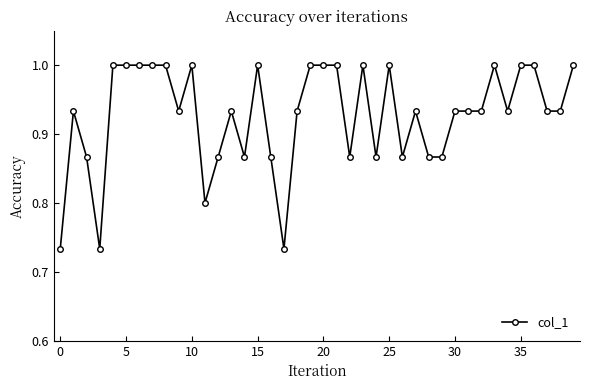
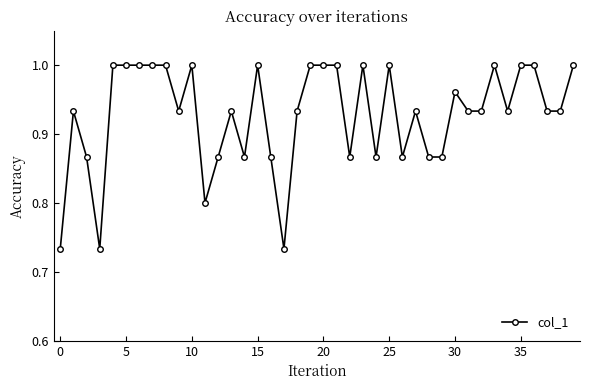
  {
    "0": 0.73,
    "5": 1.00,
    "10": 1.00,
    "15": 1.00,
    "20": 1.00,
    "25": 1.00,
-   "30": 0.93,
+   "30": 0.96,
    "35": 1.00
  }
